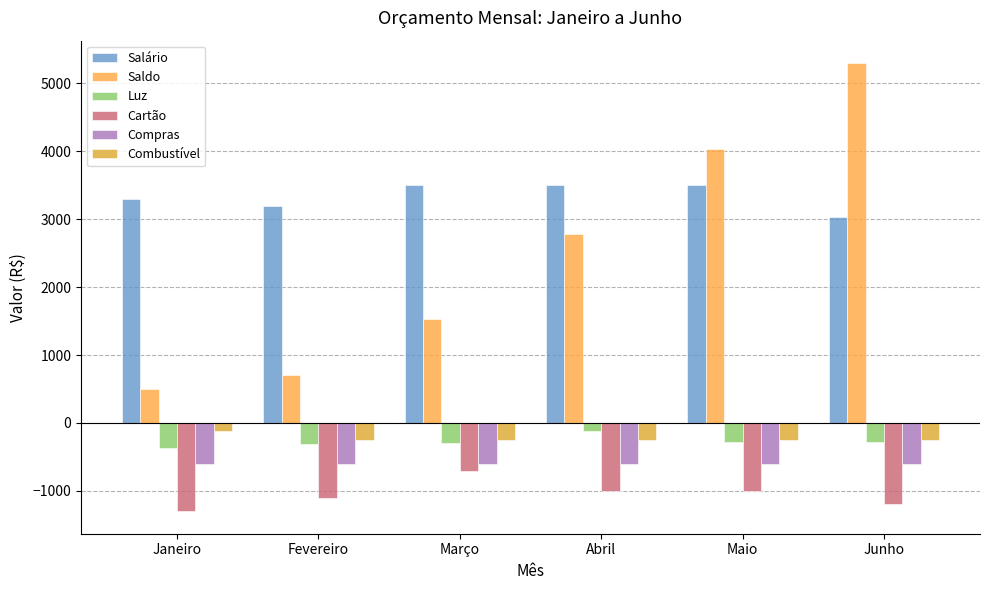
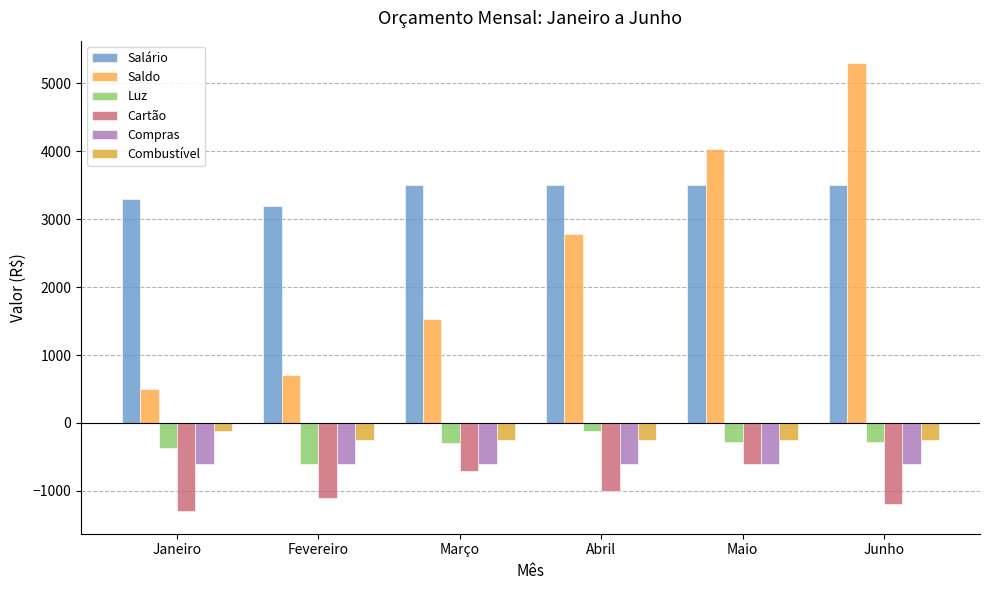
  {
    "Salário": {
      "Janeiro": 3300,
      "Fevereiro": 3200,
      "Março": 3500,
      "Abril": 3500,
      "Maio": 3500,
-     "Junho": 3000
+     "Junho": 3500
    },
    "Luz": {
      "Janeiro": -400,
-     "Fevereiro": -300,
+     "Fevereiro": -600,
      "Março": -300,
      "Abril": -100,
      "Maio": -300,
      "Junho": -300
    },
    "Cartão": {
      "Janeiro": -1300,
      "Fevereiro": -1100,
      "Março": -700,
      "Abril": -1000,
-     "Maio": -1000,
+     "Maio": -600,
      "Junho": -1200
    },
    "Compras": {
      "Janeiro": -600,
      "Fevereiro": -600,
      "Março": -600,
      "Abril": -600,
      "Maio": -600,
      "Junho": -600
    }
  }
